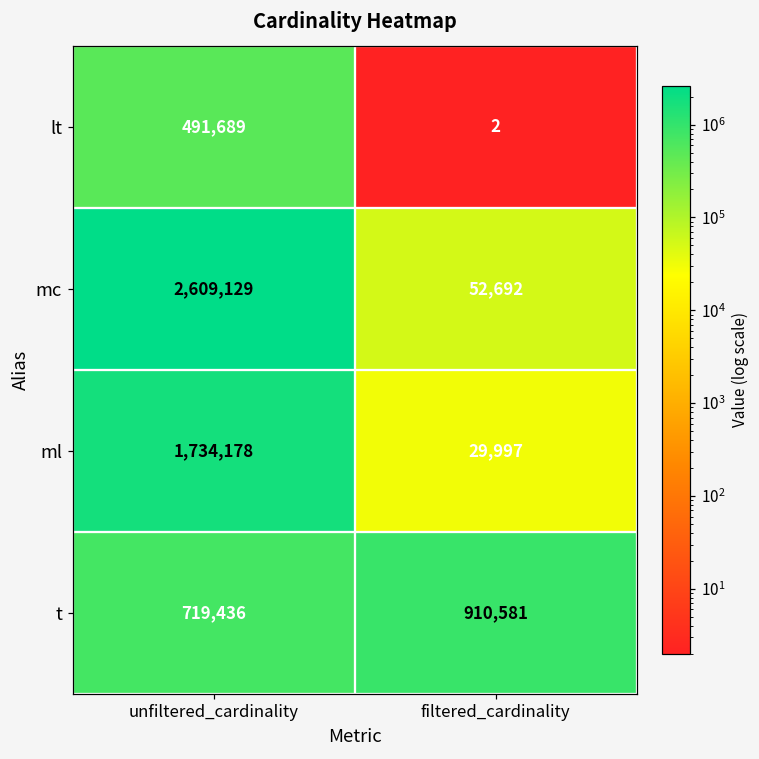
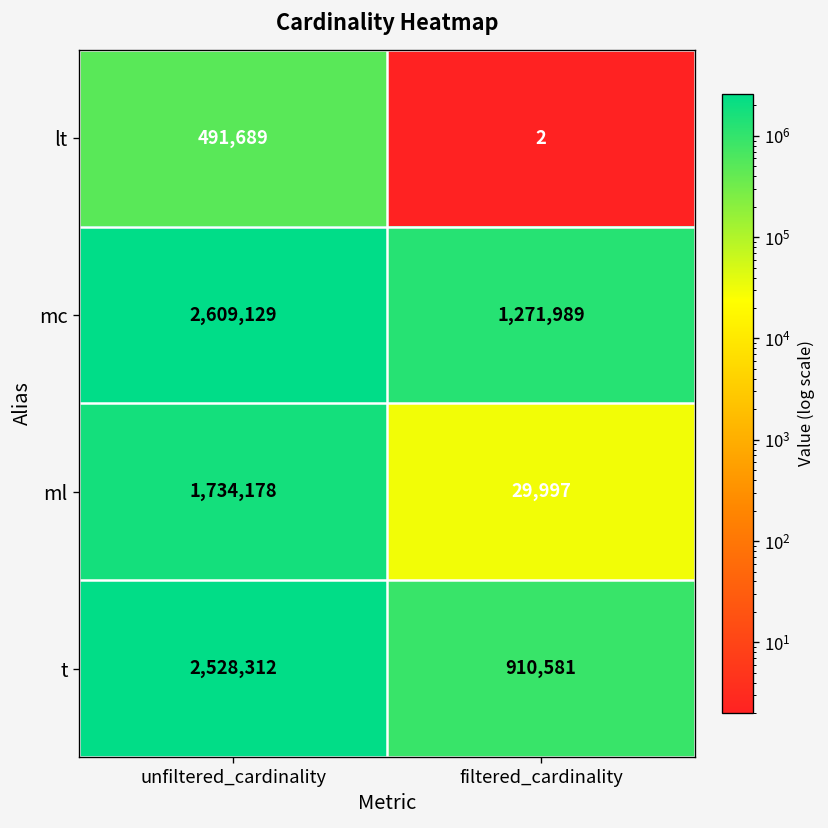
  {
    "lt": {
      "unfiltered_cardinality": "491,689",
      "filtered_cardinality": "2"
    },
    "mc": {
      "unfiltered_cardinality": "2,609,129",
-     "filtered_cardinality": "52,692"
+     "filtered_cardinality": "1,271,989"
    },
    "ml": {
      "unfiltered_cardinality": "1,734,178",
      "filtered_cardinality": "29,997"
    },
    "t": {
-     "unfiltered_cardinality": "719,436",
+     "unfiltered_cardinality": "2,528,312",
      "filtered_cardinality": "910,581"
    }
  }
